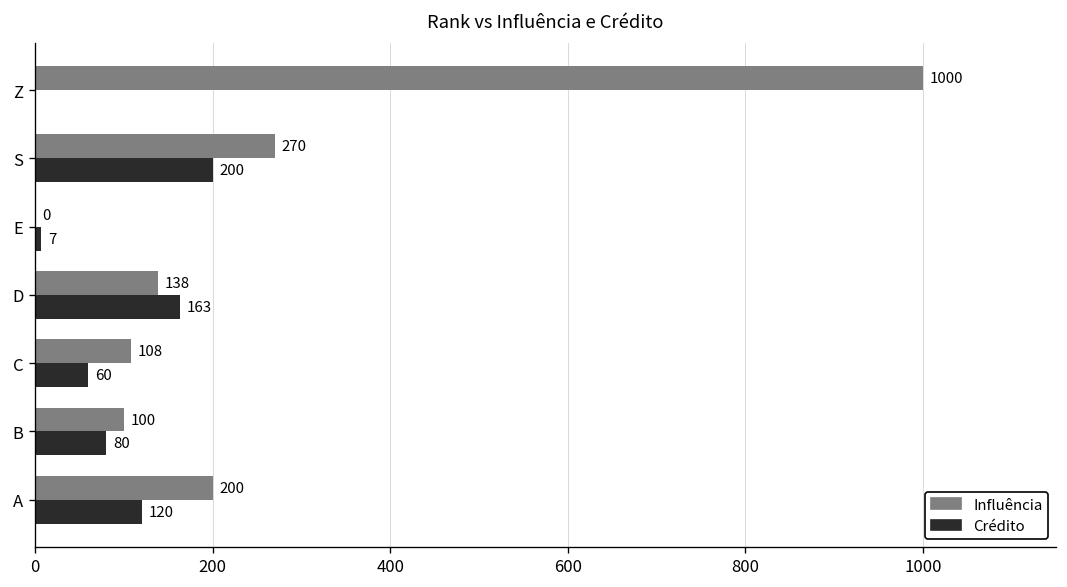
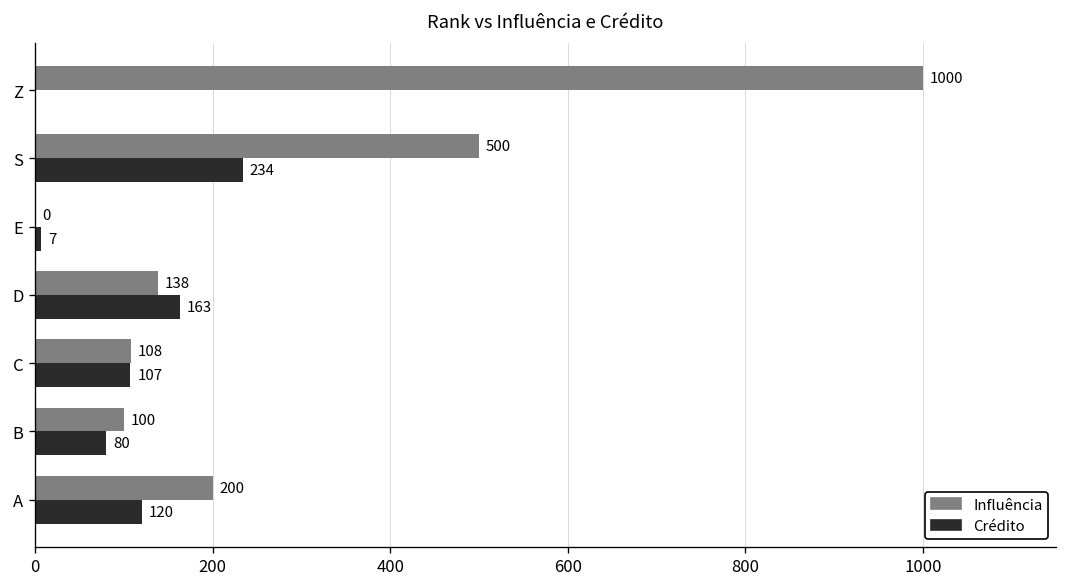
  {
    "Influência": {
      "Z": 1000,
-     "S": 270,
+     "S": 500,
      "E": 0,
      "D": 138,
      "C": 108,
      "B": 100,
      "A": 200
    },
    "Crédito": {
-     "S": 200,
+     "S": 234,
      "E": 7,
      "D": 163,
-     "C": 60,
+     "C": 107,
      "B": 80,
      "A": 120
    }
  }
